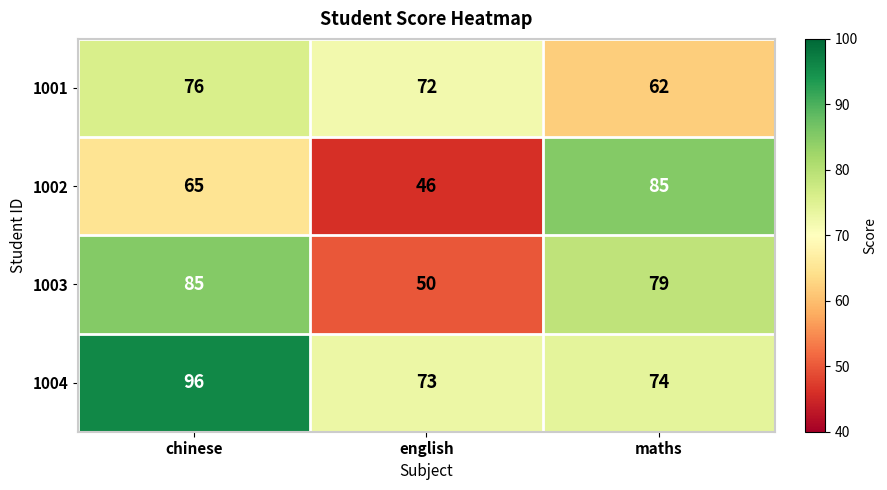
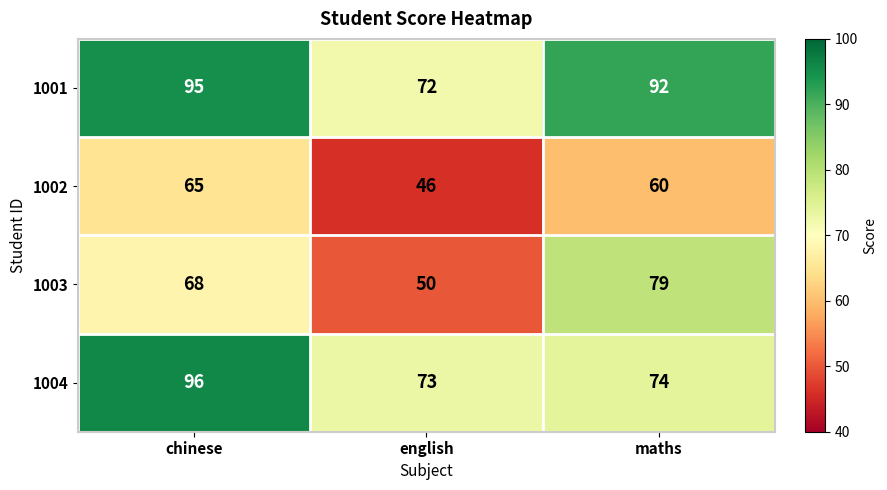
  {
    "1001": {
-     "chinese": 76,
+     "chinese": 95,
      "english": 72,
-     "maths": 62
+     "maths": 92
    },
    "1002": {
      "chinese": 65,
      "english": 46,
-     "maths": 85
+     "maths": 60
    },
    "1003": {
-     "chinese": 85,
+     "chinese": 68,
      "english": 50,
      "maths": 79
    },
    "1004": {
      "chinese": 96,
      "english": 73,
      "maths": 74
    }
  }
